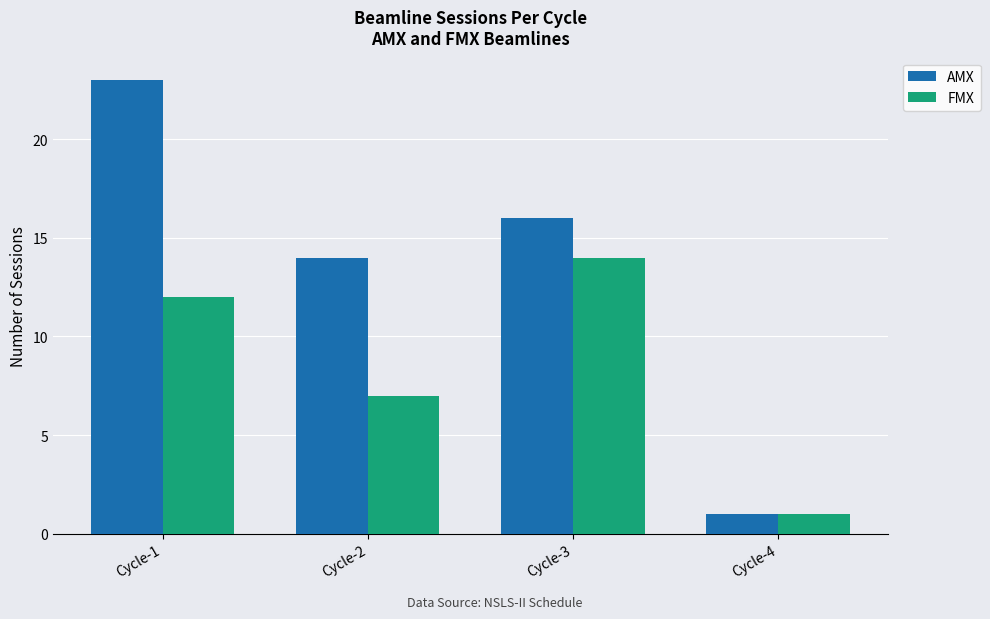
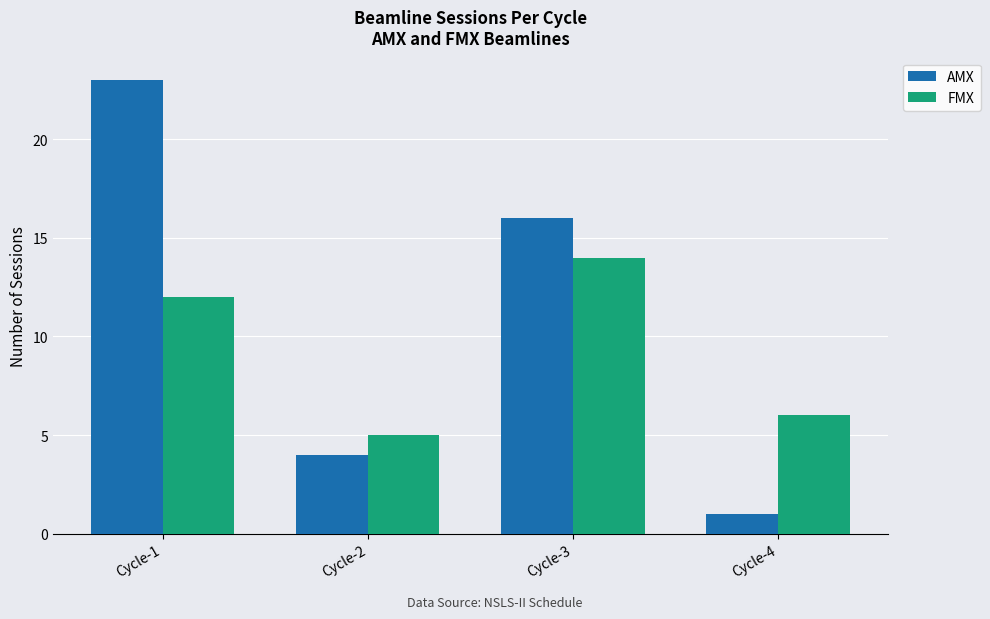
  {
    "AMX": {
      "Cycle-1": 23,
-     "Cycle-2": 14,
+     "Cycle-2": 4,
      "Cycle-3": 16,
      "Cycle-4": 1
    },
    "FMX": {
      "Cycle-1": 12,
-     "Cycle-2": 7,
+     "Cycle-2": 5,
      "Cycle-3": 14,
-     "Cycle-4": 1
+     "Cycle-4": 6
    }
  }
